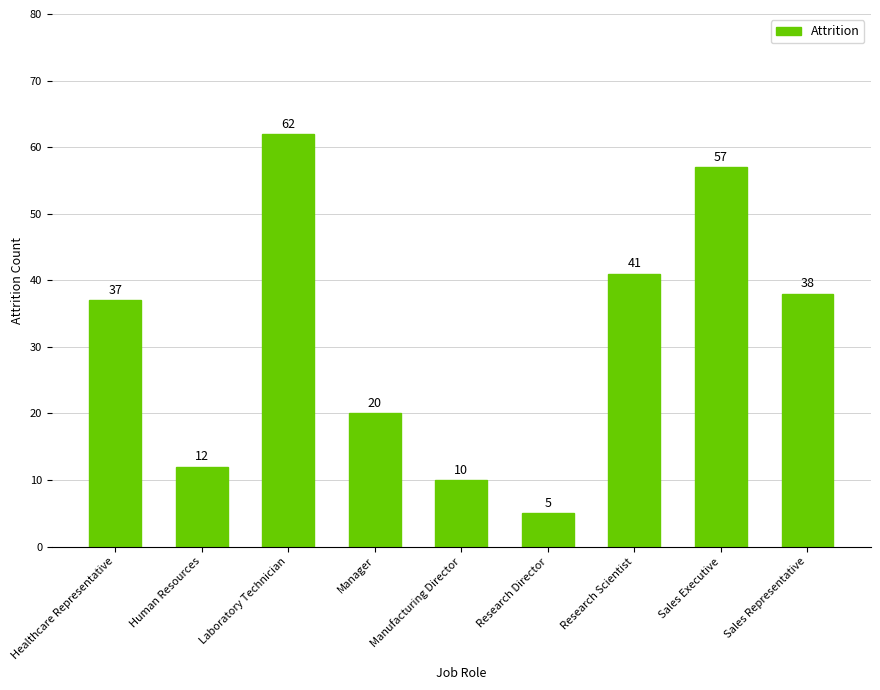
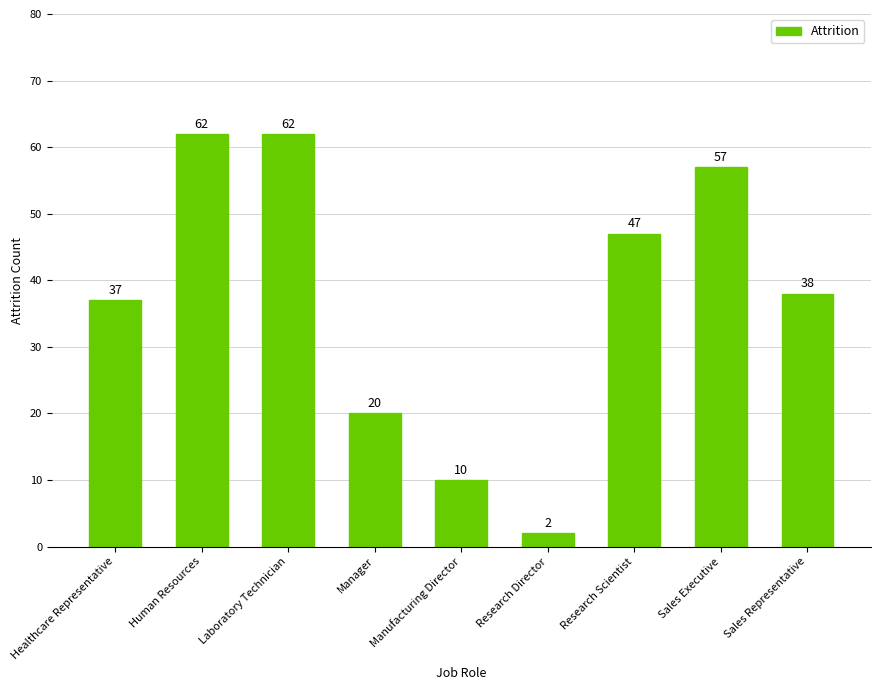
  {
    "Healthcare Representative": 37,
-   "Human Resources": 12,
+   "Human Resources": 62,
    "Laboratory Technician": 62,
    "Manager": 20,
    "Manufacturing Director": 10,
-   "Research Director": 5,
-   "Research Scientist": 41,
+   "Research Director": 2,
+   "Research Scientist": 47,
    "Sales Executive": 57,
    "Sales Representative": 38
  }
